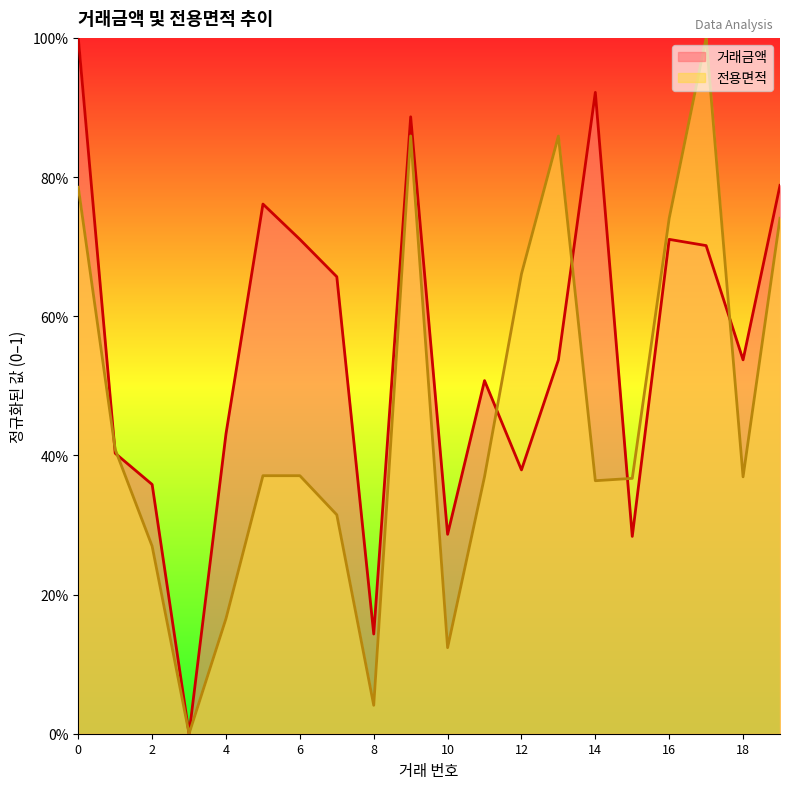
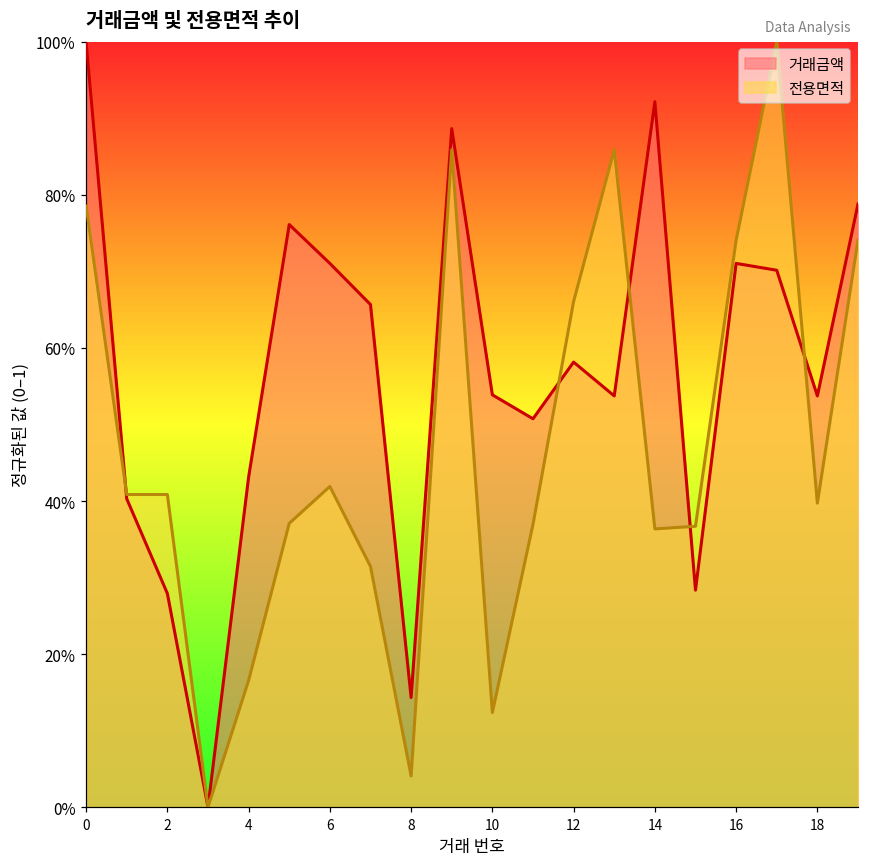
  {
    "거래금액": {
      "0": "100%",
-     "2": "36%",
+     "2": "28%",
      "4": "43%",
      "6": "71%",
      "8": "14%",
-     "10": "29%",
-     "12": "38%",
+     "10": "54%",
+     "12": "58%",
      "14": "92%",
      "16": "71%",
      "18": "54%"
    },
    "전용면적": {
      "0": "79%",
-     "2": "27%",
+     "2": "41%",
      "4": "17%",
-     "6": "37%",
+     "6": "42%",
      "8": "4%",
      "10": "12%",
      "12": "66%",
      "14": "36%",
      "16": "74%",
-     "18": "37%"
+     "18": "40%"
    }
  }
